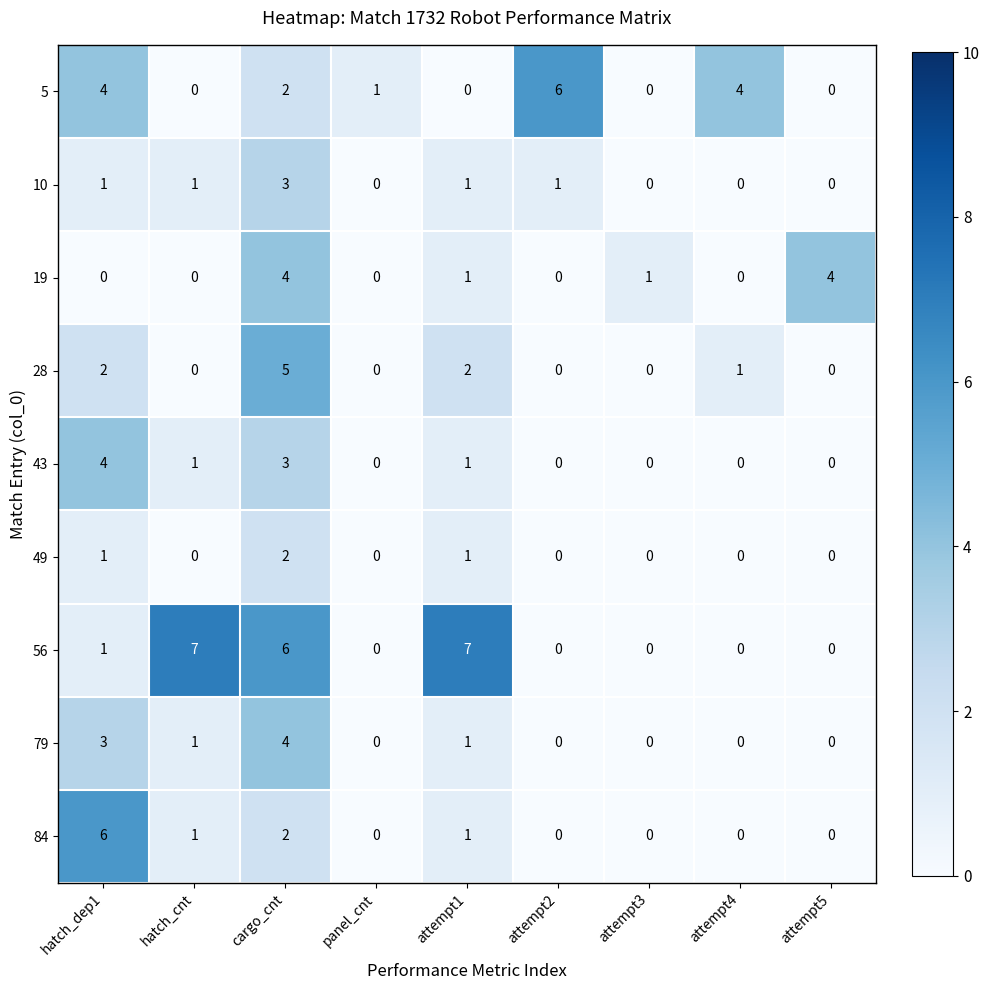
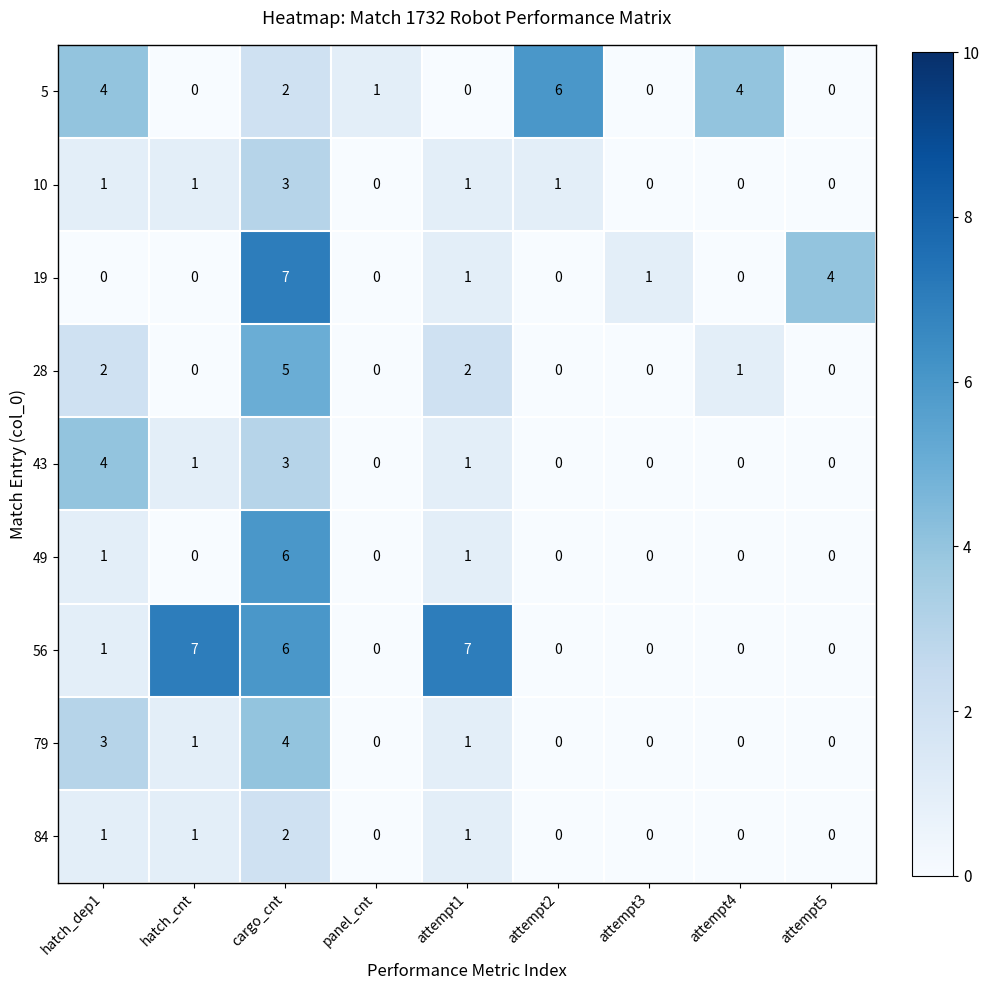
  {
    "5": {
      "hatch_dep1": 4,
      "hatch_cnt": 0,
      "cargo_cnt": 2,
      "panel_cnt": 1,
      "attempt1": 0,
      "attempt2": 6,
      "attempt3": 0,
      "attempt4": 4,
      "attempt5": 0
    },
    "10": {
      "hatch_dep1": 1,
      "hatch_cnt": 1,
      "cargo_cnt": 3,
      "panel_cnt": 0,
      "attempt1": 1,
      "attempt2": 1,
      "attempt3": 0,
      "attempt4": 0,
      "attempt5": 0
    },
    "19": {
      "hatch_dep1": 0,
      "hatch_cnt": 0,
-     "cargo_cnt": 4,
+     "cargo_cnt": 7,
      "panel_cnt": 0,
      "attempt1": 1,
      "attempt2": 0,
      "attempt3": 1,
      "attempt4": 0,
      "attempt5": 4
    },
    "28": {
      "hatch_dep1": 2,
      "hatch_cnt": 0,
      "cargo_cnt": 5,
      "panel_cnt": 0,
      "attempt1": 2,
      "attempt2": 0,
      "attempt3": 0,
      "attempt4": 1,
      "attempt5": 0
    },
    "43": {
      "hatch_dep1": 4,
      "hatch_cnt": 1,
      "cargo_cnt": 3,
      "panel_cnt": 0,
      "attempt1": 1,
      "attempt2": 0,
      "attempt3": 0,
      "attempt4": 0,
      "attempt5": 0
    },
    "49": {
      "hatch_dep1": 1,
      "hatch_cnt": 0,
-     "cargo_cnt": 2,
+     "cargo_cnt": 6,
      "panel_cnt": 0,
      "attempt1": 1,
      "attempt2": 0,
      "attempt3": 0,
      "attempt4": 0,
      "attempt5": 0
    },
    "56": {
      "hatch_dep1": 1,
      "hatch_cnt": 7,
      "cargo_cnt": 6,
      "panel_cnt": 0,
      "attempt1": 7,
      "attempt2": 0,
      "attempt3": 0,
      "attempt4": 0,
      "attempt5": 0
    },
    "79": {
      "hatch_dep1": 3,
      "hatch_cnt": 1,
      "cargo_cnt": 4,
      "panel_cnt": 0,
      "attempt1": 1,
      "attempt2": 0,
      "attempt3": 0,
      "attempt4": 0,
      "attempt5": 0
    },
    "84": {
-     "hatch_dep1": 6,
+     "hatch_dep1": 1,
      "hatch_cnt": 1,
      "cargo_cnt": 2,
      "panel_cnt": 0,
      "attempt1": 1,
      "attempt2": 0,
      "attempt3": 0,
      "attempt4": 0,
      "attempt5": 0
    }
  }
